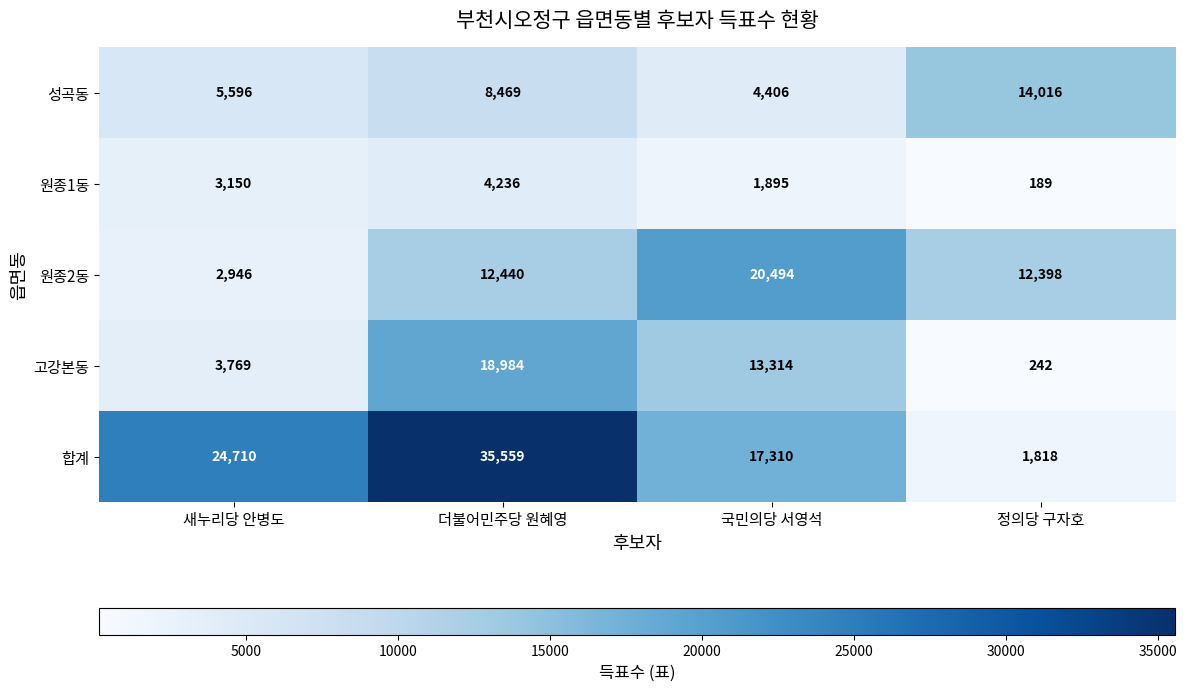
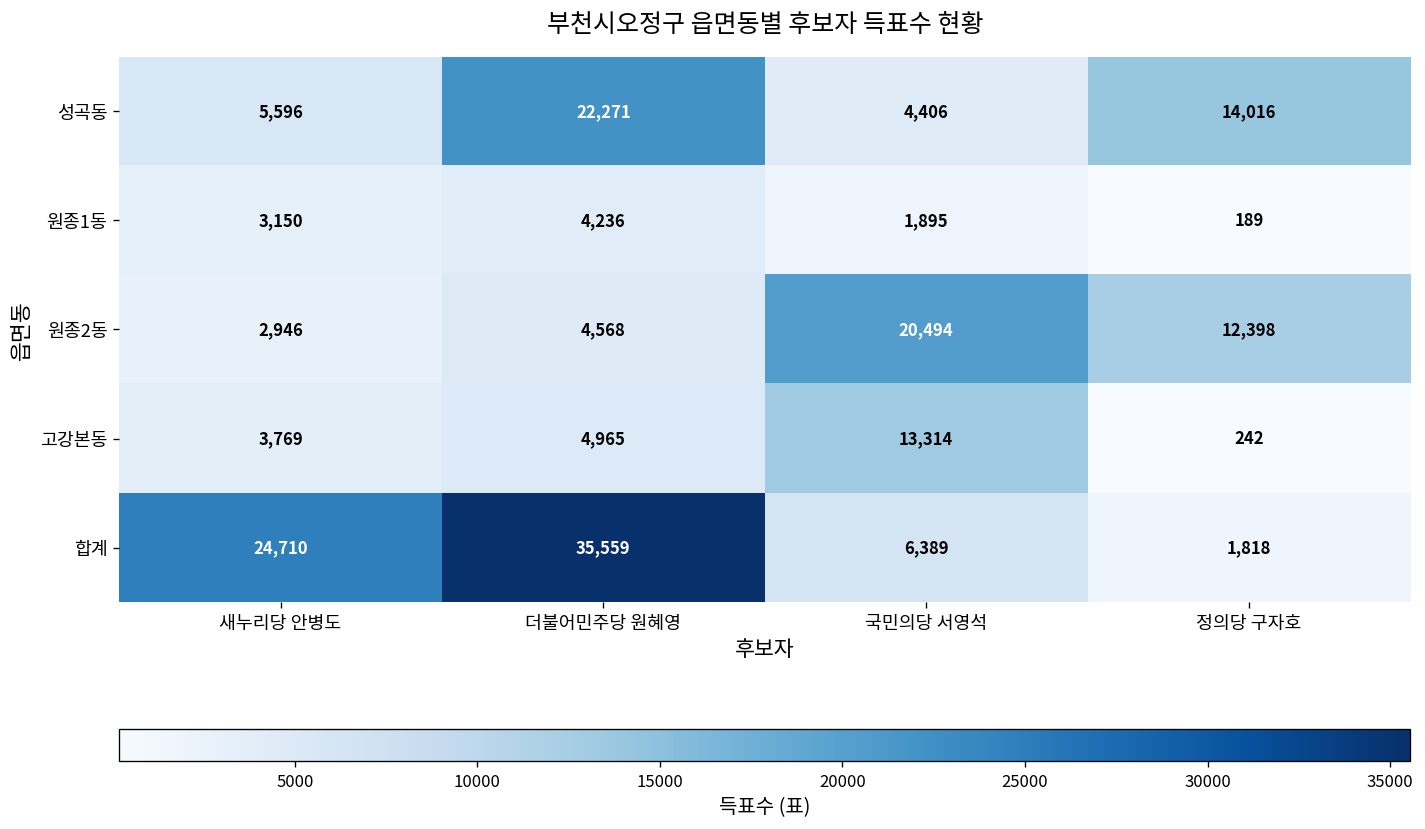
  {
    "성곡동": {
      "새누리당 안병도": "5,596",
-     "더불어민주당 원혜영": "8,469",
+     "더불어민주당 원혜영": "22,271",
      "국민의당 서영석": "4,406",
      "정의당 구자호": "14,016"
    },
    "원종1동": {
      "새누리당 안병도": "3,150",
      "더불어민주당 원혜영": "4,236",
      "국민의당 서영석": "1,895",
      "정의당 구자호": "189"
    },
    "원종2동": {
      "새누리당 안병도": "2,946",
-     "더불어민주당 원혜영": "12,440",
+     "더불어민주당 원혜영": "4,568",
      "국민의당 서영석": "20,494",
      "정의당 구자호": "12,398"
    },
    "고강본동": {
      "새누리당 안병도": "3,769",
-     "더불어민주당 원혜영": "18,984",
+     "더불어민주당 원혜영": "4,965",
      "국민의당 서영석": "13,314",
      "정의당 구자호": "242"
    },
    "합계": {
      "새누리당 안병도": "24,710",
      "더불어민주당 원혜영": "35,559",
-     "국민의당 서영석": "17,310",
+     "국민의당 서영석": "6,389",
      "정의당 구자호": "1,818"
    }
  }
